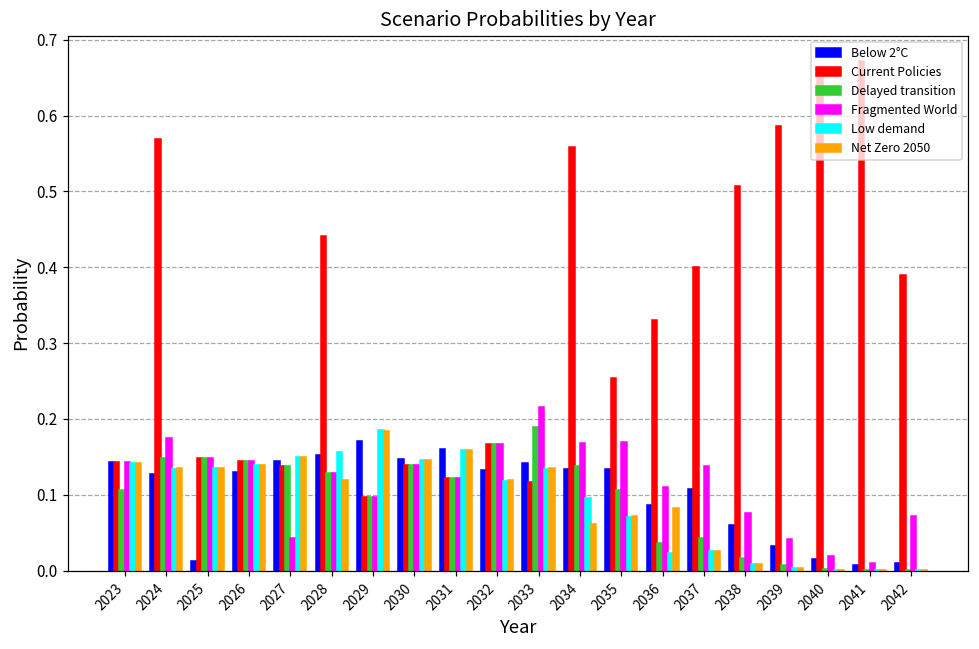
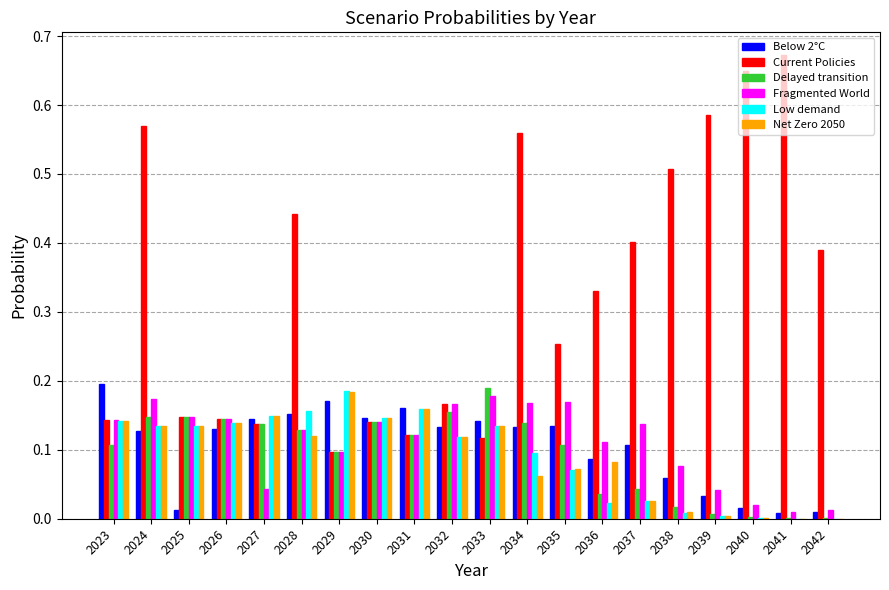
  {
    "Below 2°C": {
-     "2023": 0.14,
+     "2023": 0.20,
      "2024": 0.13,
      "2025": 0.01,
      "2026": 0.13,
      "2027": 0.15,
      "2028": 0.15,
      "2029": 0.17,
      "2030": 0.15,
      "2031": 0.16,
      "2032": 0.13,
      "2033": 0.14,
      "2034": 0.13,
      "2035": 0.13,
      "2036": 0.09,
      "2037": 0.11,
      "2038": 0.06,
      "2039": 0.03,
      "2040": 0.02,
      "2041": 0.01,
      "2042": 0.01
    },
    "Current Policies": {
      "2023": 0.14,
      "2024": 0.57,
      "2025": 0.15,
      "2026": 0.14,
      "2027": 0.14,
      "2028": 0.44,
      "2029": 0.10,
      "2030": 0.14,
      "2031": 0.12,
      "2032": 0.17,
      "2033": 0.12,
      "2034": 0.56,
      "2035": 0.25,
      "2036": 0.33,
      "2037": 0.40,
      "2038": 0.51,
      "2039": 0.59,
      "2042": 0.39
    },
    "Delayed transition": {
      "2023": 0.11,
      "2024": 0.15,
      "2025": 0.15,
      "2026": 0.14,
      "2027": 0.14,
      "2028": 0.13,
      "2029": 0.10,
      "2030": 0.14,
      "2031": 0.12,
-     "2032": 0.17,
+     "2032": 0.16,
      "2033": 0.19,
      "2034": 0.14,
      "2035": 0.11,
      "2036": 0.04,
      "2037": 0.04,
      "2038": 0.02,
      "2039": 0.01
    },
    "Fragmented World": {
      "2023": 0.14,
      "2024": 0.17,
      "2025": 0.15,
      "2026": 0.14,
      "2027": 0.04,
      "2028": 0.13,
      "2029": 0.10,
      "2030": 0.14,
      "2031": 0.12,
      "2032": 0.17,
-     "2033": 0.22,
+     "2033": 0.18,
      "2034": 0.17,
      "2035": 0.17,
      "2036": 0.11,
      "2037": 0.14,
      "2038": 0.08,
      "2039": 0.04,
      "2040": 0.02,
      "2041": 0.01,
-     "2042": 0.07
+     "2042": 0.01
    },
    "Low demand": {
      "2023": 0.14,
      "2024": 0.13,
      "2025": 0.13,
      "2026": 0.14,
      "2027": 0.15,
      "2028": 0.16,
      "2029": 0.18,
      "2030": 0.15,
      "2031": 0.16,
      "2032": 0.12,
      "2033": 0.13,
      "2034": 0.10,
      "2035": 0.07,
      "2036": 0.02,
      "2037": 0.03,
      "2038": 0.01
    },
    "Net Zero 2050": {
      "2023": 0.14,
      "2024": 0.13,
      "2025": 0.14,
      "2026": 0.14,
      "2027": 0.15,
      "2028": 0.12,
      "2029": 0.18,
      "2030": 0.15,
      "2031": 0.16,
      "2032": 0.12,
      "2033": 0.13,
      "2034": 0.06,
      "2035": 0.07,
      "2036": 0.08,
      "2037": 0.03,
      "2038": 0.01
    }
  }
